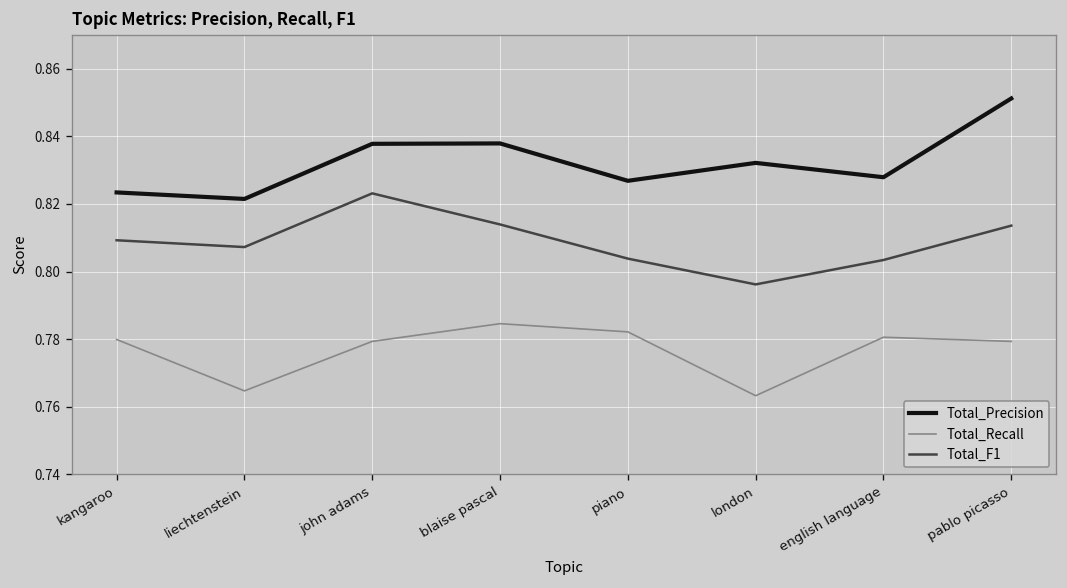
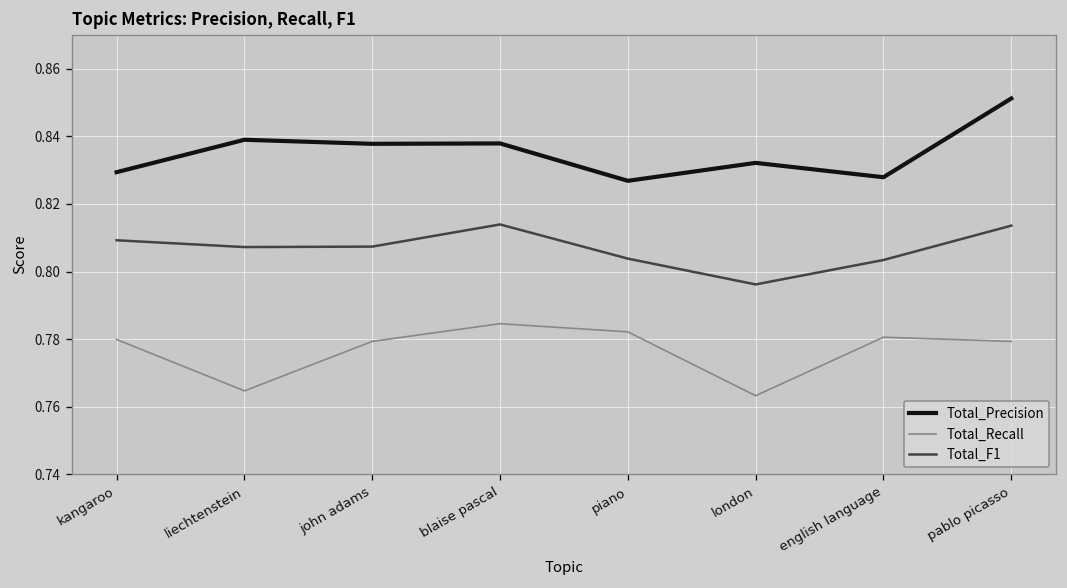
  {
    "Total_Precision": {
-     "kangaroo": 0.823,
-     "liechtenstein": 0.821,
+     "kangaroo": 0.829,
+     "liechtenstein": 0.839,
      "john adams": 0.838,
      "blaise pascal": 0.838,
      "piano": 0.827,
      "london": 0.832,
      "english language": 0.828,
      "pablo picasso": 0.851
    },
    "Total_Recall": {
      "kangaroo": 0.780,
      "liechtenstein": 0.765,
      "john adams": 0.779,
      "blaise pascal": 0.785,
      "piano": 0.782,
      "london": 0.763,
      "english language": 0.781,
      "pablo picasso": 0.779
    },
    "Total_F1": {
      "kangaroo": 0.809,
      "liechtenstein": 0.807,
-     "john adams": 0.823,
+     "john adams": 0.807,
      "blaise pascal": 0.814,
      "piano": 0.804,
      "london": 0.796,
      "english language": 0.803,
      "pablo picasso": 0.814
    }
  }
